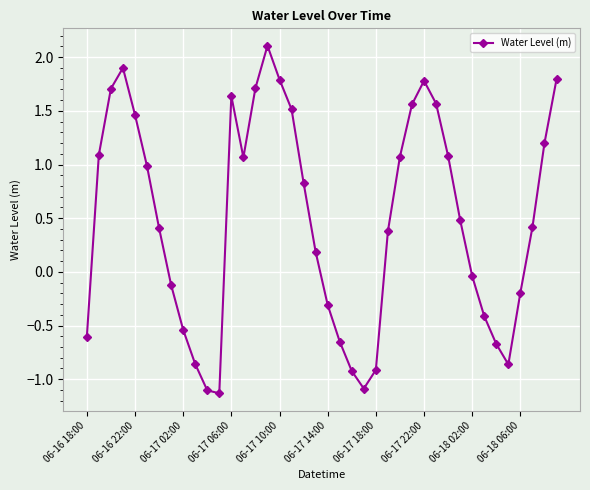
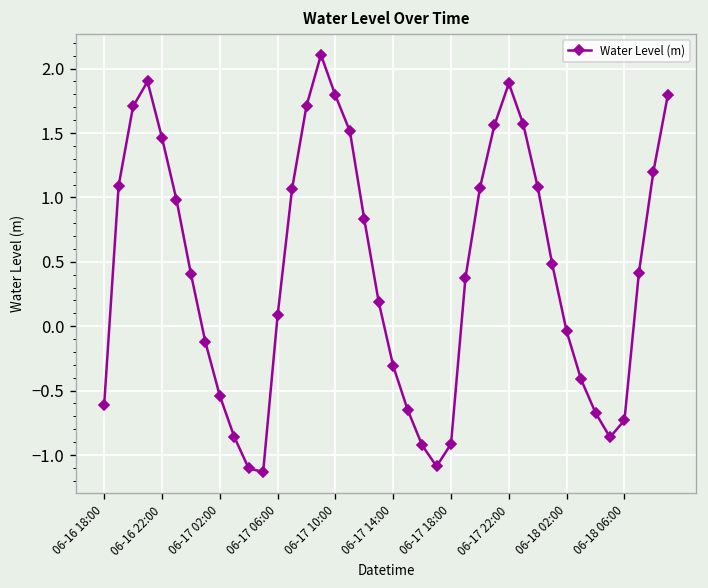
  {
    "06-16 18:00": -0.61,
    "06-16 22:00": 1.46,
    "06-17 02:00": -0.54,
-   "06-17 06:00": 1.64,
+   "06-17 06:00": 0.08,
    "06-17 10:00": 1.79,
    "06-17 14:00": -0.31,
    "06-17 18:00": -0.91,
-   "06-17 22:00": 1.78,
+   "06-17 22:00": 1.89,
    "06-18 02:00": -0.04,
-   "06-18 06:00": -0.19
+   "06-18 06:00": -0.73
  }
